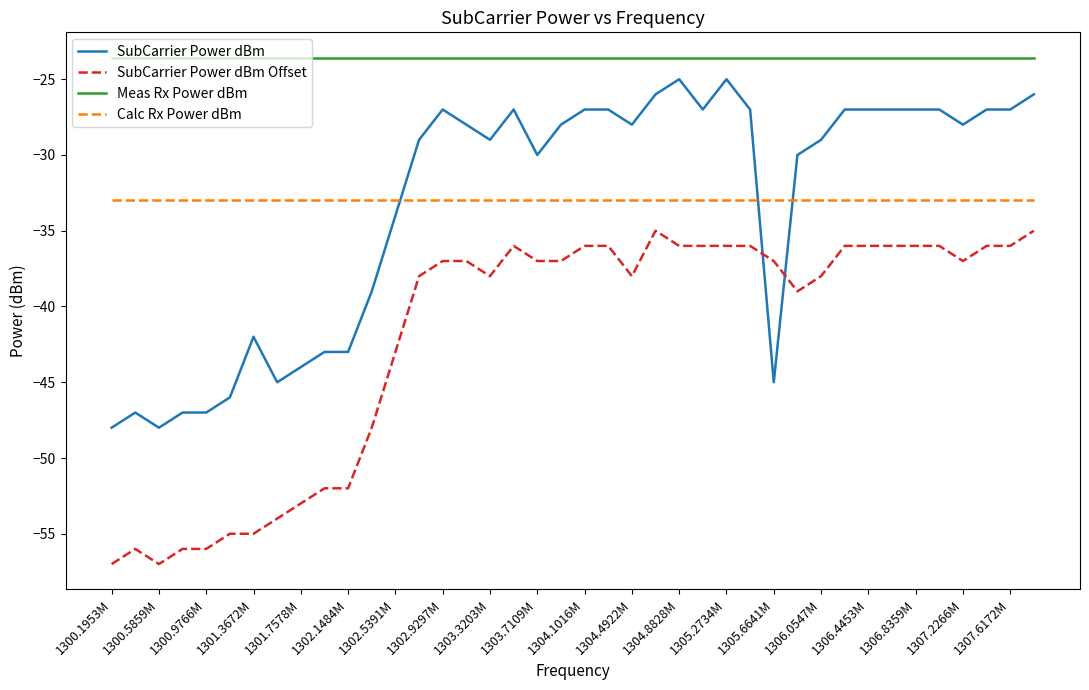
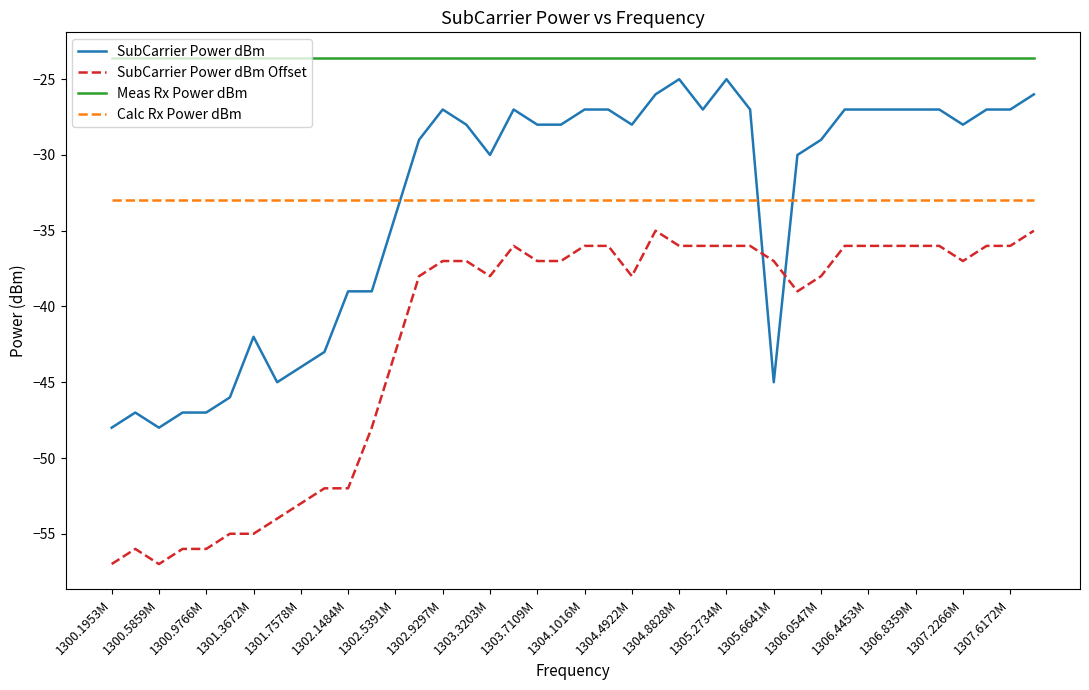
  {
    "SubCarrier Power dBm": {
      "1300.1953M": -48,
      "1300.5859M": -48,
      "1300.9766M": -47,
      "1301.3672M": -42,
      "1301.7578M": -44,
-     "1302.1484M": -43,
+     "1302.1484M": -39,
      "1302.5391M": -34,
      "1302.9297M": -27,
-     "1303.3203M": -29,
-     "1303.7109M": -30,
+     "1303.3203M": -30,
+     "1303.7109M": -28,
      "1304.1016M": -27,
      "1304.4922M": -28,
      "1304.8828M": -25,
      "1305.2734M": -25,
      "1305.6641M": -45,
      "1306.0547M": -29,
      "1306.4453M": -27,
      "1306.8359M": -27,
      "1307.2266M": -28,
      "1307.6172M": -27
    },
    "SubCarrier Power dBm Offset": {
      "1300.1953M": -57,
      "1300.5859M": -57,
      "1300.9766M": -56,
      "1301.3672M": -55,
      "1301.7578M": -53,
      "1302.1484M": -52,
      "1302.5391M": -43,
      "1302.9297M": -37,
      "1303.3203M": -38,
      "1303.7109M": -37,
      "1304.1016M": -36,
      "1304.4922M": -38,
      "1304.8828M": -36,
      "1305.2734M": -36,
      "1305.6641M": -37,
      "1306.0547M": -38,
      "1306.4453M": -36,
      "1306.8359M": -36,
      "1307.2266M": -37,
      "1307.6172M": -36
    },
    "Meas Rx Power dBm": {
      "1302.1484M": -23.6,
      "1302.5391M": -23.6,
      "1302.9297M": -23.6,
      "1303.3203M": -23.6,
      "1303.7109M": -23.6,
      "1304.1016M": -23.6,
      "1304.4922M": -23.6,
      "1304.8828M": -23.6,
      "1305.2734M": -23.6,
      "1305.6641M": -23.6,
      "1306.0547M": -23.6,
      "1306.4453M": -23.6,
      "1306.8359M": -23.6,
      "1307.2266M": -23.6,
      "1307.6172M": -23.6
    },
    "Calc Rx Power dBm": {
      "1300.1953M": -33,
      "1300.5859M": -33,
      "1300.9766M": -33,
      "1301.3672M": -33,
      "1301.7578M": -33,
      "1302.1484M": -33,
      "1302.5391M": -33,
      "1302.9297M": -33,
      "1303.3203M": -33,
      "1303.7109M": -33,
      "1304.1016M": -33,
      "1304.4922M": -33,
      "1304.8828M": -33,
      "1305.2734M": -33,
      "1305.6641M": -33,
      "1306.0547M": -33,
      "1306.4453M": -33,
      "1306.8359M": -33,
      "1307.2266M": -33,
      "1307.6172M": -33
    }
  }
